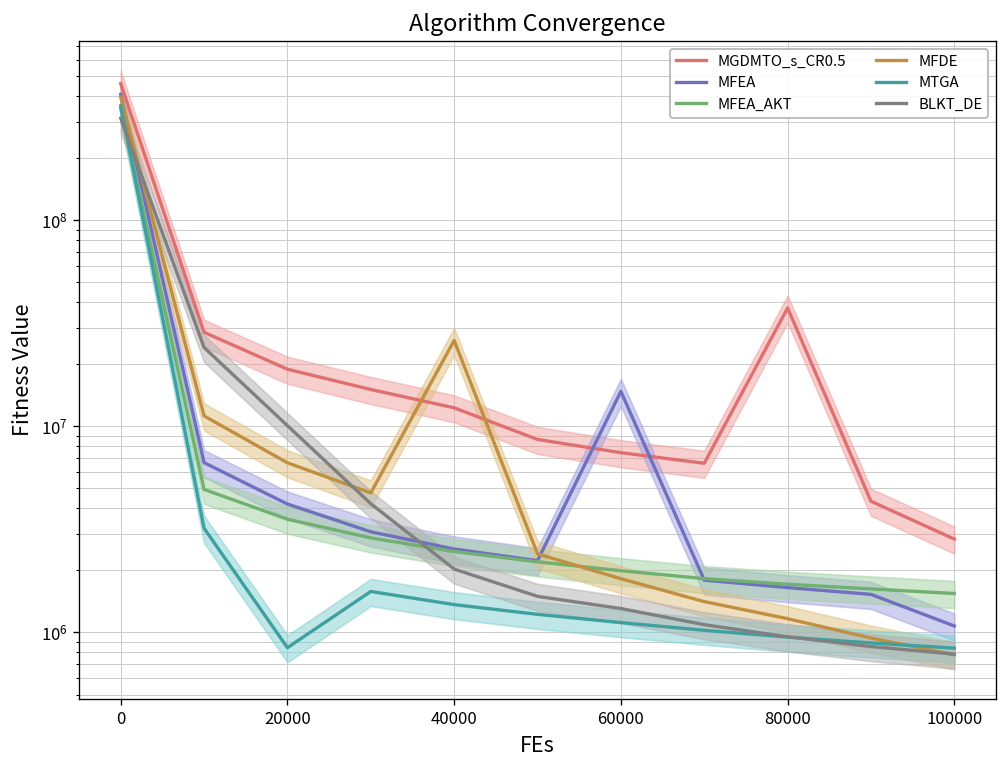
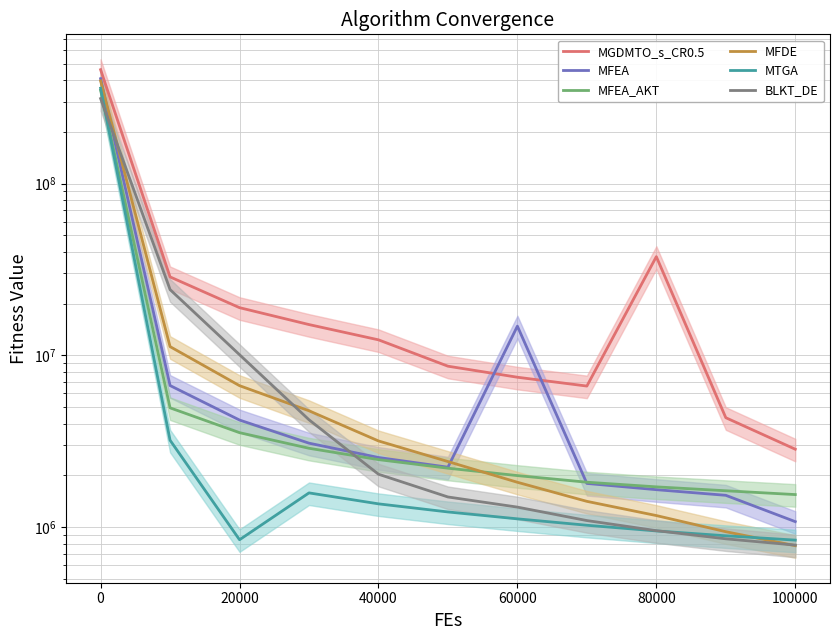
  {
    "MGDMTO_s_CR0.5": {
      "20000": 19000000,
      "40000": 12000000,
      "60000": 7500000,
      "80000": 38000000,
      "100000": 2800000
    },
    "MFEA": {
      "60000": 15000000,
      "80000": 1700000,
      "100000": 1100000
    },
    "MFDE": {
      "20000": 6700000,
-     "40000": 26000000,
+     "40000": 3200000,
      "60000": 1800000,
      "80000": 1200000
    },
    "MTGA": {
      "20000": 800000,
      "40000": 1400000,
      "60000": 1100000,
      "100000": 800000
    }
  }
